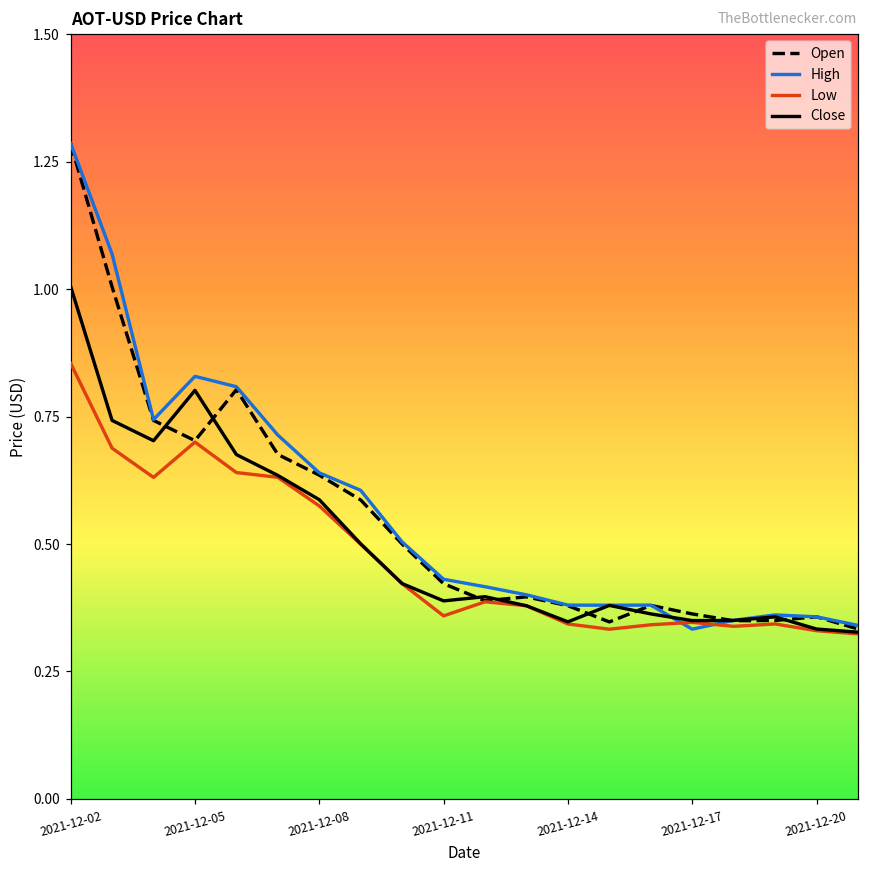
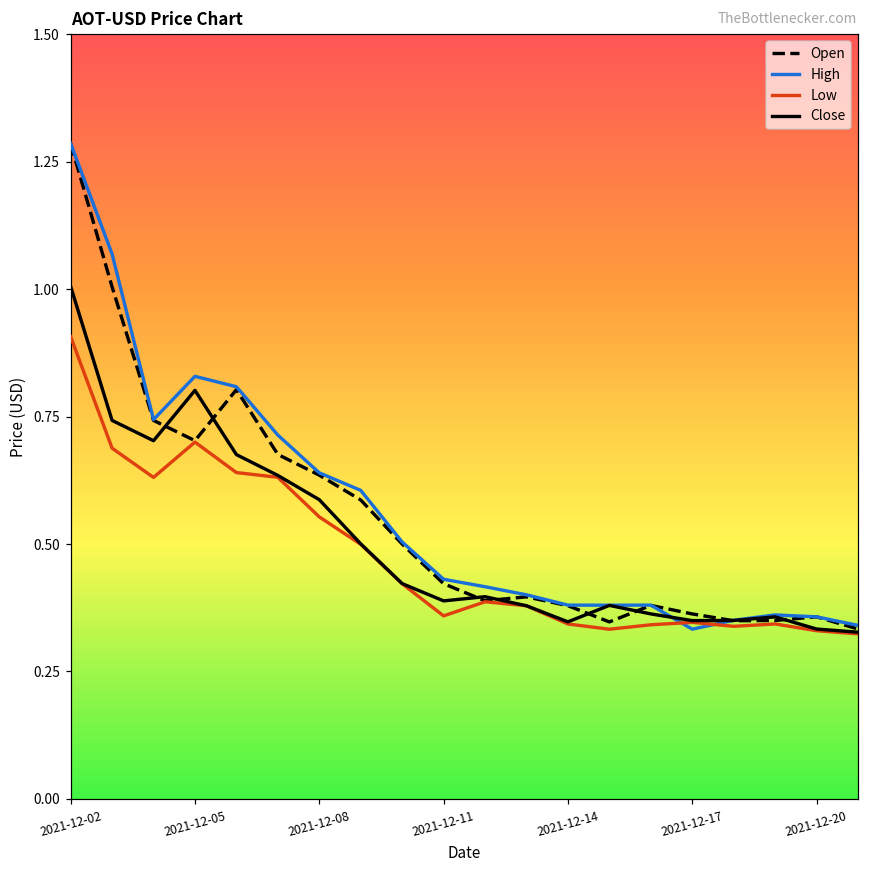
  {
    "High": {
      "2021-12-05": 0.83,
      "2021-12-11": 0.43,
      "2021-12-17": 0.33
    },
    "Low": {
-     "2021-12-02": 0.85,
-     "2021-12-08": 0.57,
+     "2021-12-02": 0.91,
+     "2021-12-08": 0.55,
      "2021-12-11": 0.36
    }
  }
